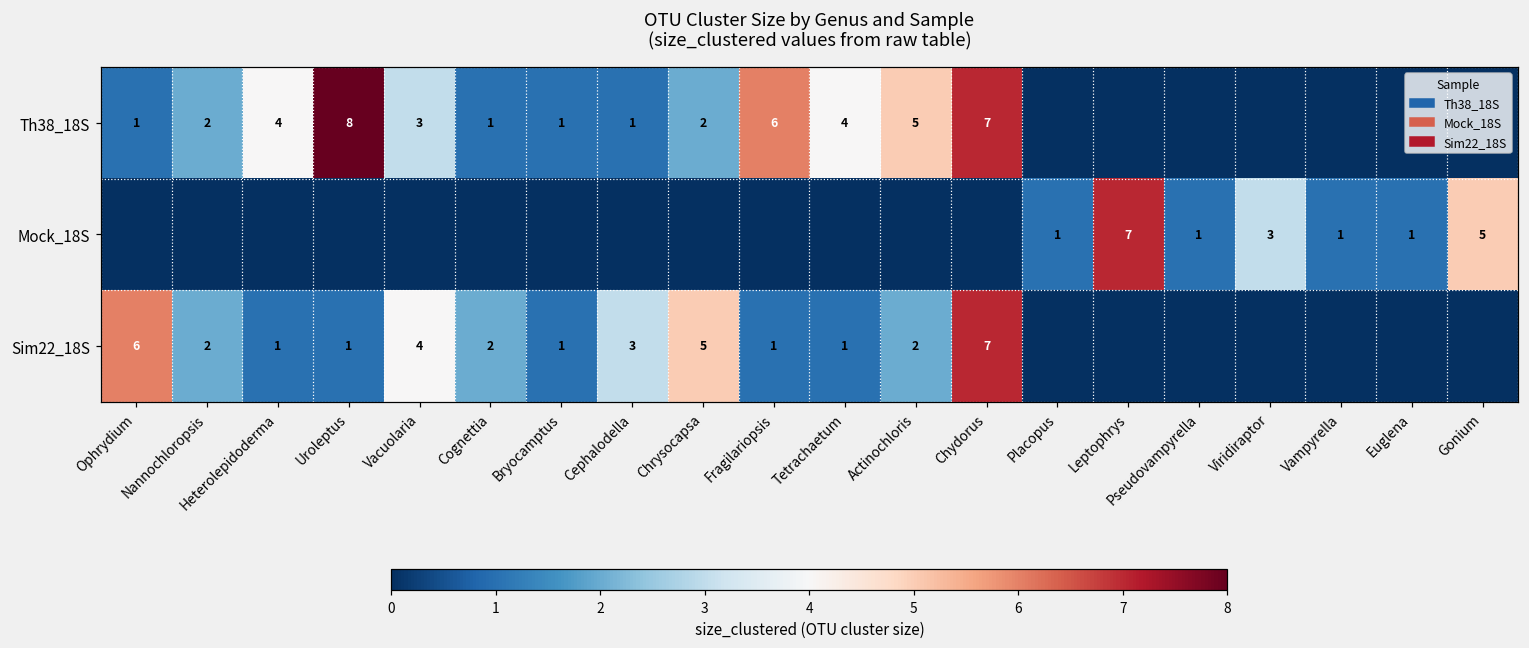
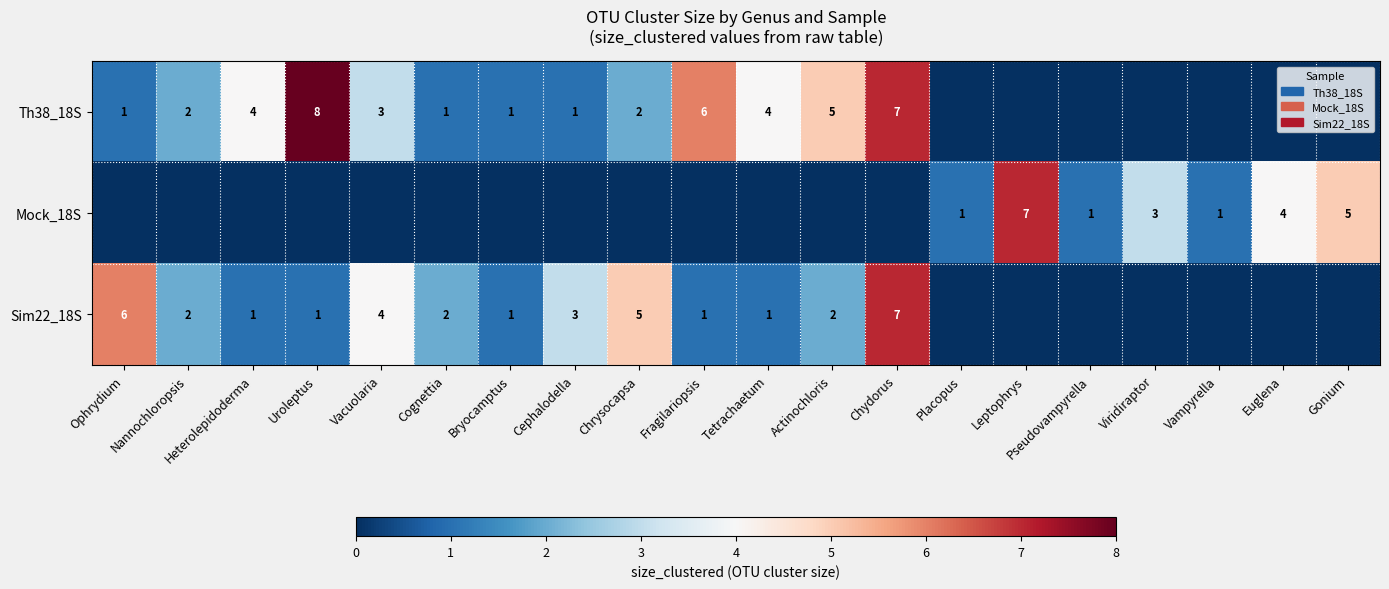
  {
    "Th38_18S": {
      "Ophrydium": 1,
      "Nannochloropsis": 2,
      "Heterolepidoderma": 4,
      "Uroleptus": 8,
      "Vacuolaria": 3,
      "Cognettia": 1,
      "Bryocamptus": 1,
      "Cephalodella": 1,
      "Chrysocapsa": 2,
      "Fragilariopsis": 6,
      "Tetrachaetum": 4,
      "Actinochloris": 5,
      "Chydorus": 7
    },
    "Mock_18S": {
      "Placopus": 1,
      "Leptophrys": 7,
      "Pseudovampyrella": 1,
      "Viridiraptor": 3,
      "Vampyrella": 1,
-     "Euglena": 1,
+     "Euglena": 4,
      "Gonium": 5
    },
    "Sim22_18S": {
      "Ophrydium": 6,
      "Nannochloropsis": 2,
      "Heterolepidoderma": 1,
      "Uroleptus": 1,
      "Vacuolaria": 4,
      "Cognettia": 2,
      "Bryocamptus": 1,
      "Cephalodella": 3,
      "Chrysocapsa": 5,
      "Fragilariopsis": 1,
      "Tetrachaetum": 1,
      "Actinochloris": 2,
      "Chydorus": 7
    }
  }
